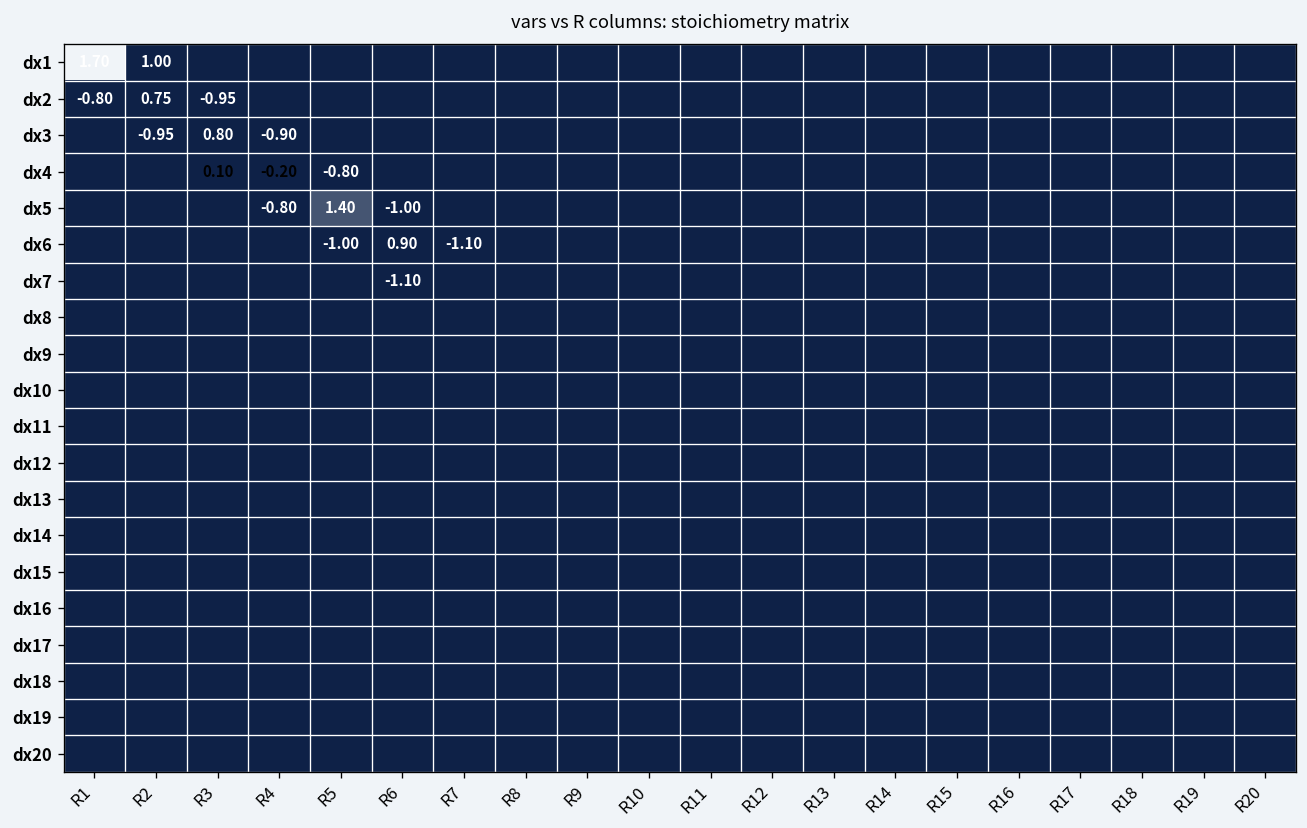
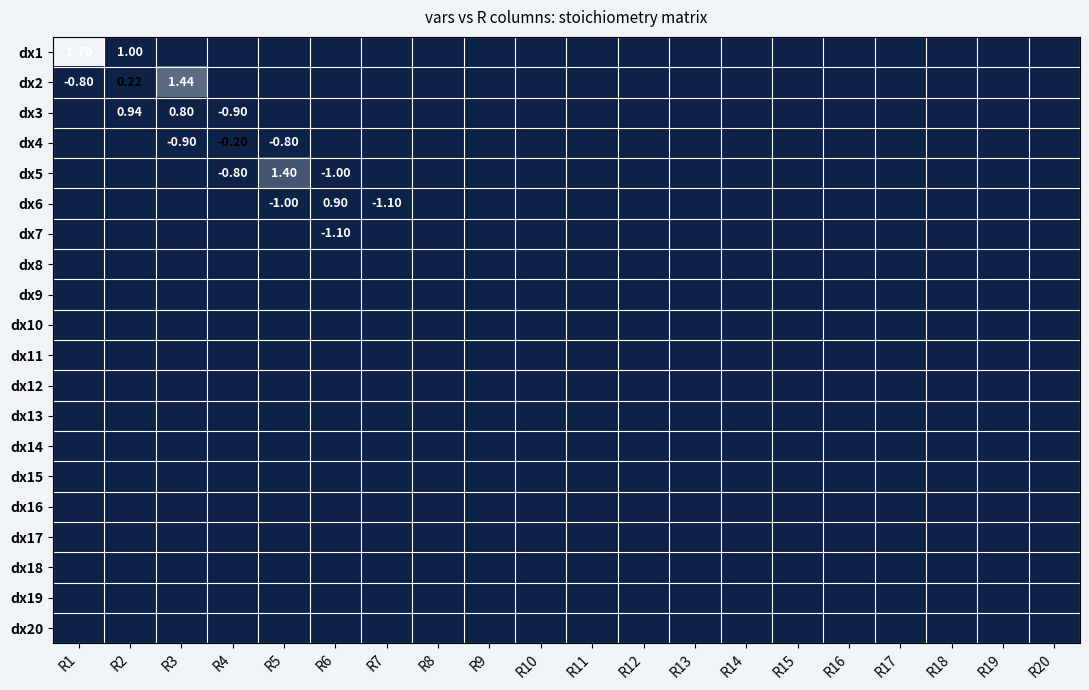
  {
    "dx1": {
      "R2": 1.00
    },
    "dx2": {
      "R1": -0.80,
-     "R2": 0.75,
-     "R3": -0.95
+     "R2": 0.22,
+     "R3": 1.44
    },
    "dx3": {
-     "R2": -0.95,
+     "R2": 0.94,
      "R3": 0.80,
      "R4": -0.90
    },
    "dx4": {
-     "R3": 0.10,
+     "R3": -0.90,
      "R4": -0.20,
      "R5": -0.80
    },
    "dx5": {
      "R4": -0.80,
      "R5": 1.40,
      "R6": -1.00
    },
    "dx6": {
      "R5": -1.00,
      "R6": 0.90,
      "R7": -1.10
    },
    "dx7": {
      "R6": -1.10
    }
  }
